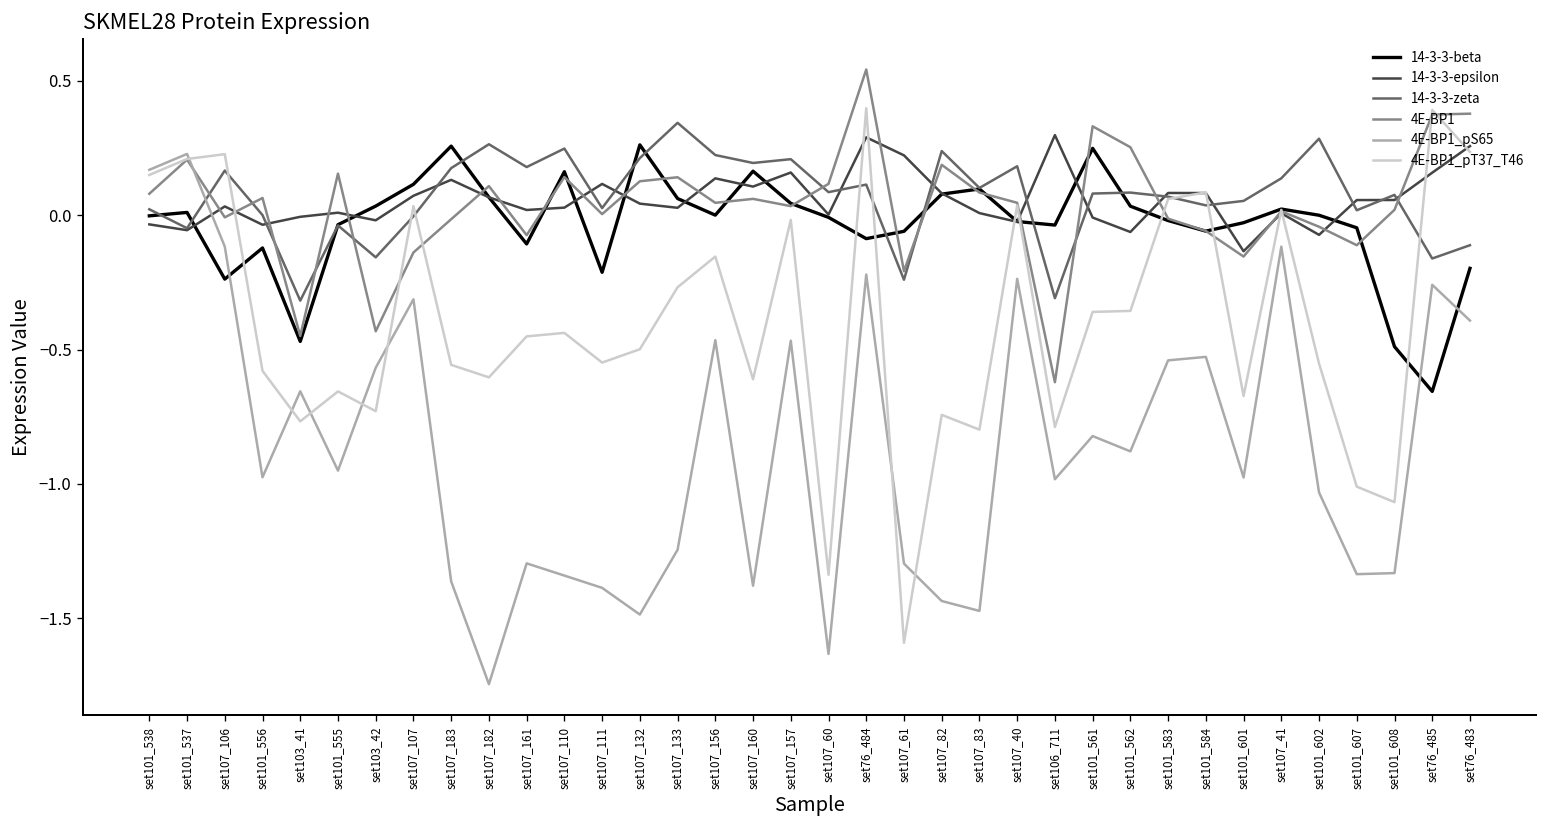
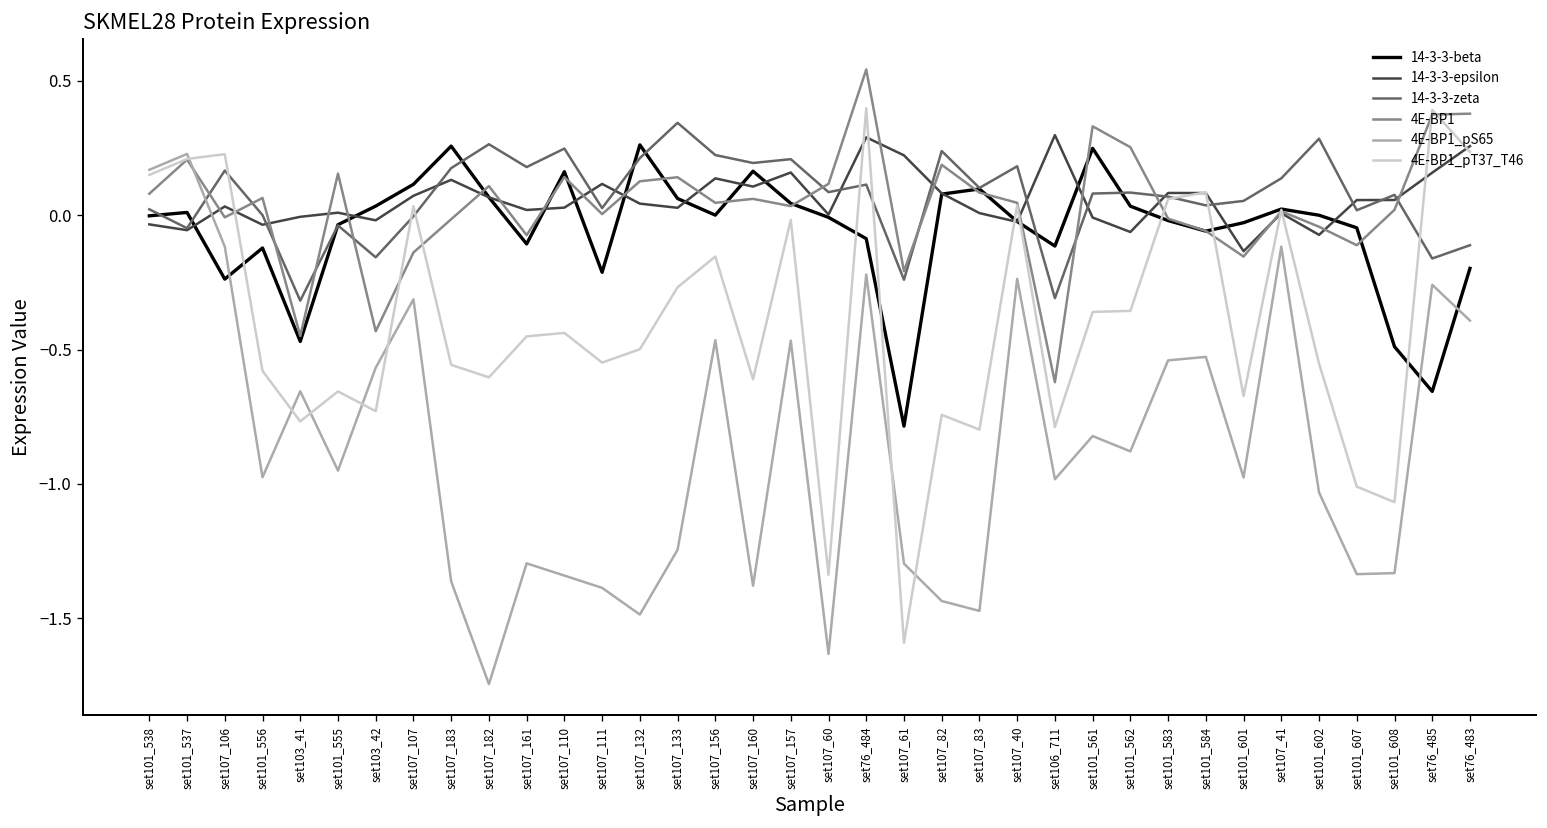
  {
    "14-3-3-beta": {
      "set101_538": 0.00,
      "set101_537": 0.01,
      "set107_106": -0.24,
      "set101_556": -0.12,
      "set103_41": -0.47,
      "set103_42": 0.03,
      "set107_107": 0.12,
      "set107_183": 0.26,
      "set107_161": -0.11,
      "set107_110": 0.16,
      "set107_111": -0.21,
      "set107_132": 0.26,
      "set107_133": 0.06,
      "set107_156": 0.00,
      "set107_160": 0.16,
      "set76_484": -0.09,
-     "set107_61": -0.06,
-     "set106_711": -0.04,
+     "set107_61": -0.79,
+     "set106_711": -0.11,
      "set101_561": 0.25,
      "set101_562": 0.03,
      "set101_601": -0.03,
      "set101_602": 0.00,
      "set101_607": -0.05,
      "set101_608": -0.49,
      "set76_485": -0.66,
      "set76_483": -0.20
    }
  }
